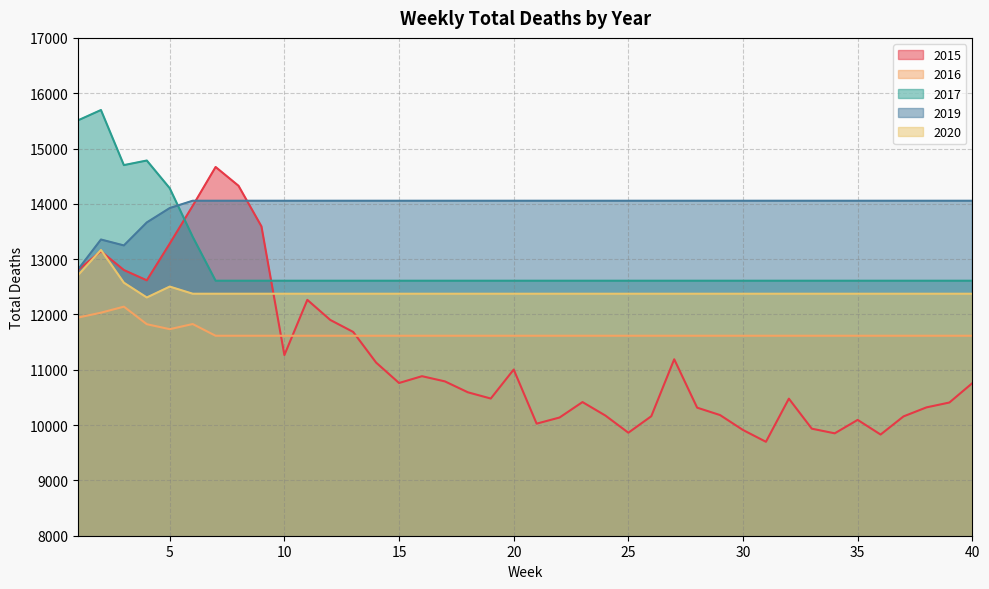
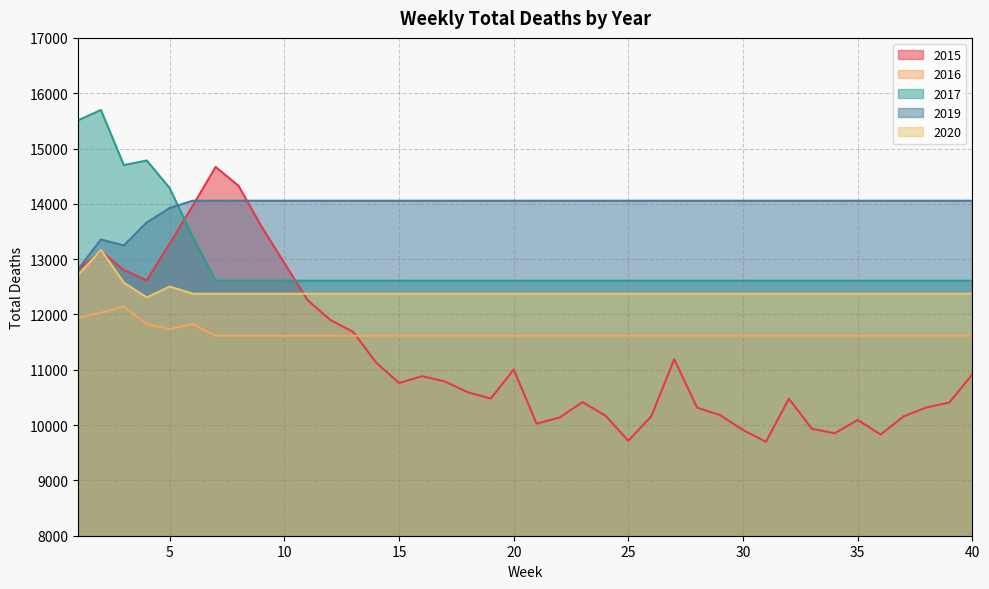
  {
    "2015": {
      "5": 13300,
-     "10": 11300,
+     "10": 12900,
      "15": 10800,
      "20": 11000,
-     "25": 9900,
+     "25": 9700,
      "30": 9900,
      "35": 10100,
-     "40": 10800
+     "40": 10900
    }
  }
